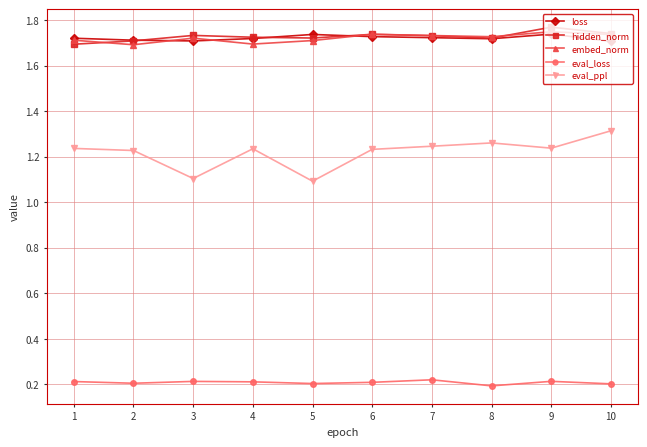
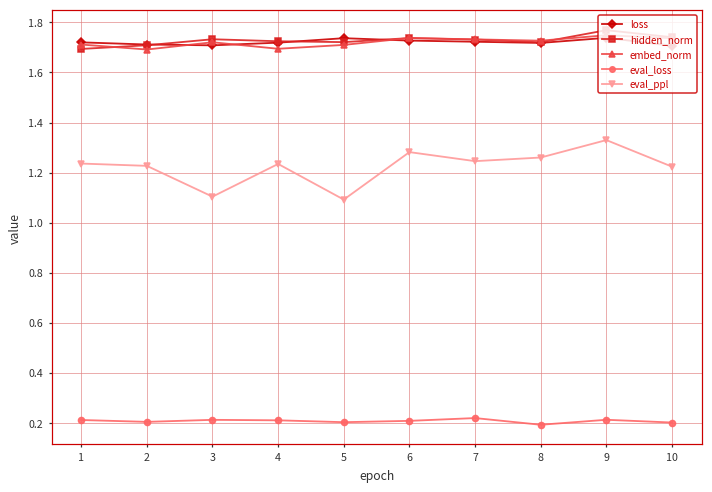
  {
    "eval_ppl": {
      "1": 1.24,
      "2": 1.23,
      "3": 1.10,
      "4": 1.23,
      "5": 1.09,
-     "6": 1.23,
+     "6": 1.28,
      "7": 1.25,
      "8": 1.26,
-     "9": 1.24,
-     "10": 1.31
+     "9": 1.33,
+     "10": 1.22
    }
  }
